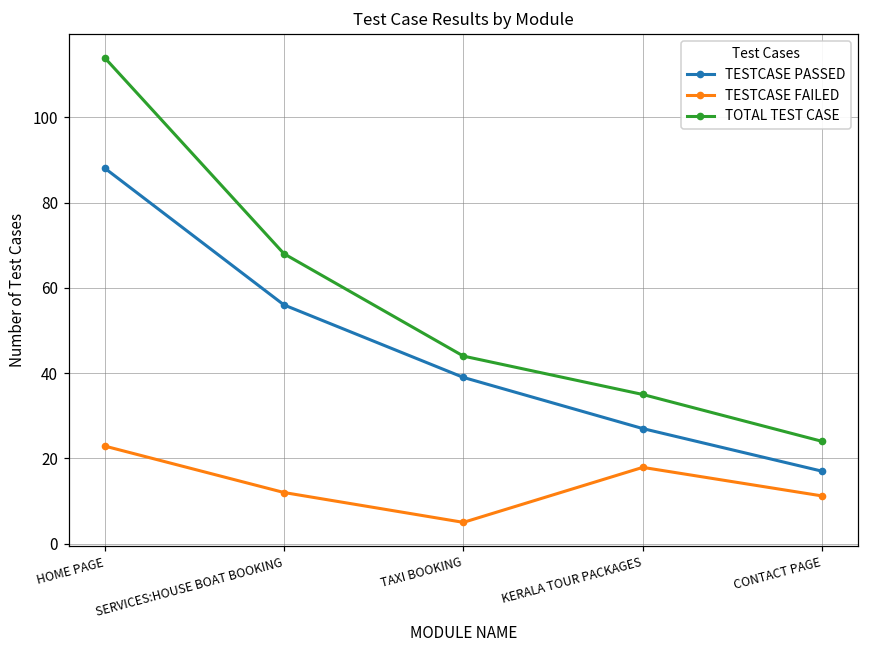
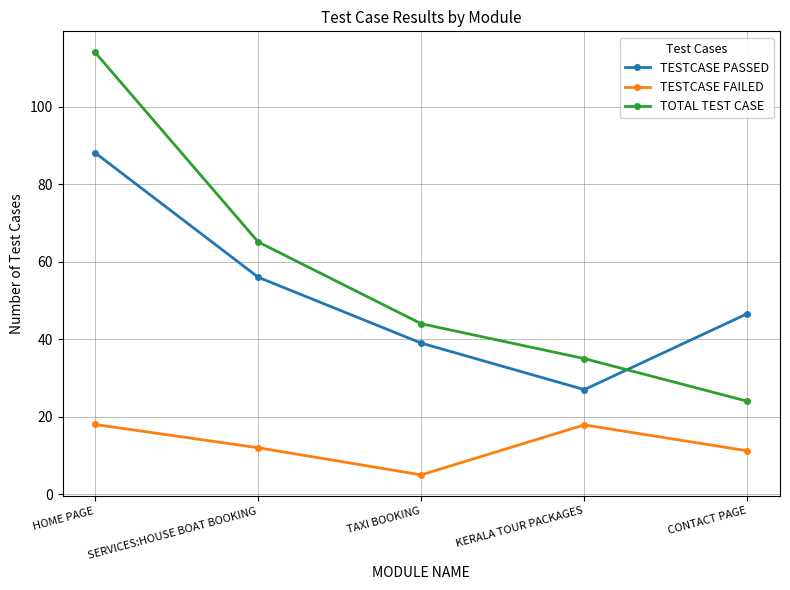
  {
    "TESTCASE PASSED": {
      "HOME PAGE": 88,
      "SERVICES:HOUSE BOAT BOOKING": 56,
      "TAXI BOOKING": 39,
      "KERALA TOUR PACKAGES": 27,
-     "CONTACT PAGE": 17
+     "CONTACT PAGE": 47
    },
    "TESTCASE FAILED": {
-     "HOME PAGE": 23,
+     "HOME PAGE": 18,
      "SERVICES:HOUSE BOAT BOOKING": 12,
      "TAXI BOOKING": 5,
      "KERALA TOUR PACKAGES": 18,
      "CONTACT PAGE": 11
    },
    "TOTAL TEST CASE": {
      "HOME PAGE": 114,
-     "SERVICES:HOUSE BOAT BOOKING": 68,
+     "SERVICES:HOUSE BOAT BOOKING": 65,
      "TAXI BOOKING": 44,
      "KERALA TOUR PACKAGES": 35,
      "CONTACT PAGE": 24
    }
  }
